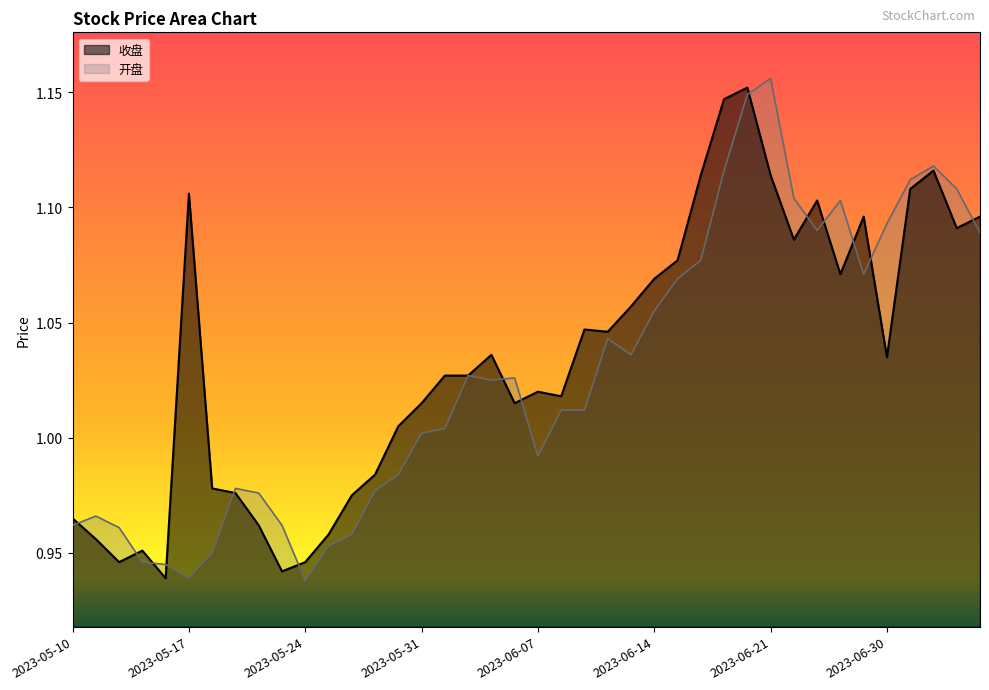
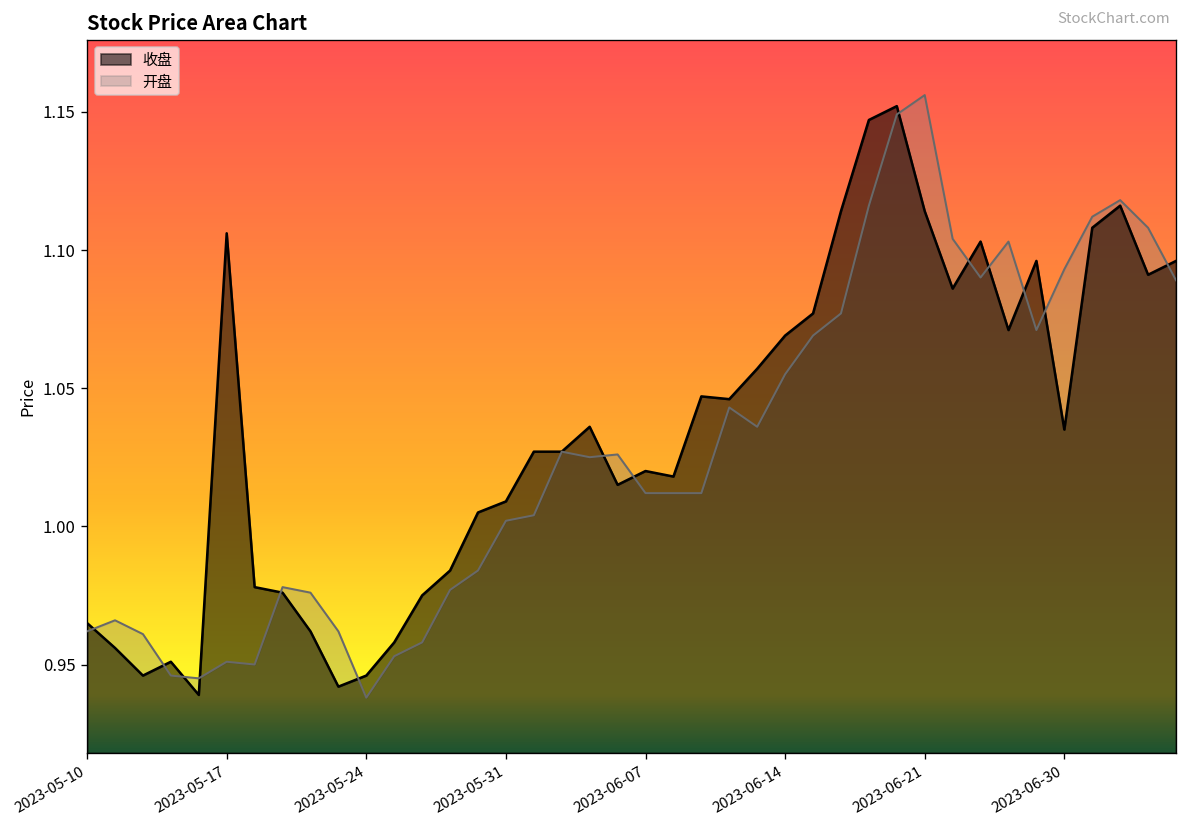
  {
    "收盘": {
      "2023-05-10": 0.965,
      "2023-05-17": 1.106,
      "2023-05-24": 0.946,
-     "2023-05-31": 1.015,
+     "2023-05-31": 1.009,
      "2023-06-07": 1.020,
      "2023-06-14": 1.069,
      "2023-06-21": 1.114,
      "2023-06-30": 1.035
    },
    "开盘": {
      "2023-05-10": 0.962,
-     "2023-05-17": 0.939,
+     "2023-05-17": 0.951,
      "2023-05-24": 0.938,
      "2023-05-31": 1.002,
-     "2023-06-07": 0.992,
+     "2023-06-07": 1.012,
      "2023-06-14": 1.055,
      "2023-06-21": 1.156,
      "2023-06-30": 1.093
    }
  }
